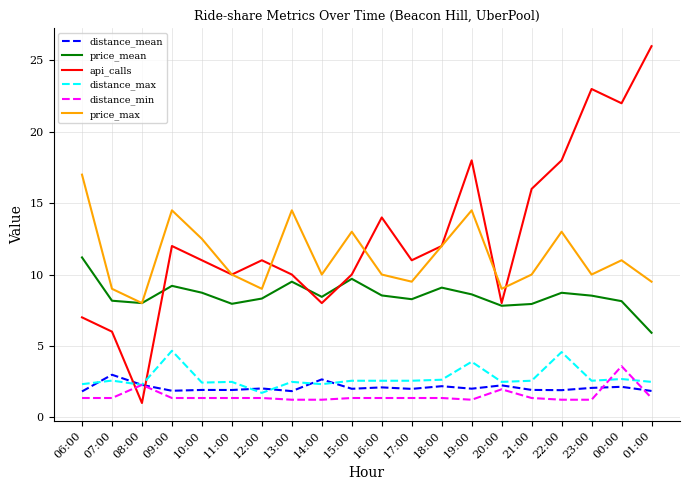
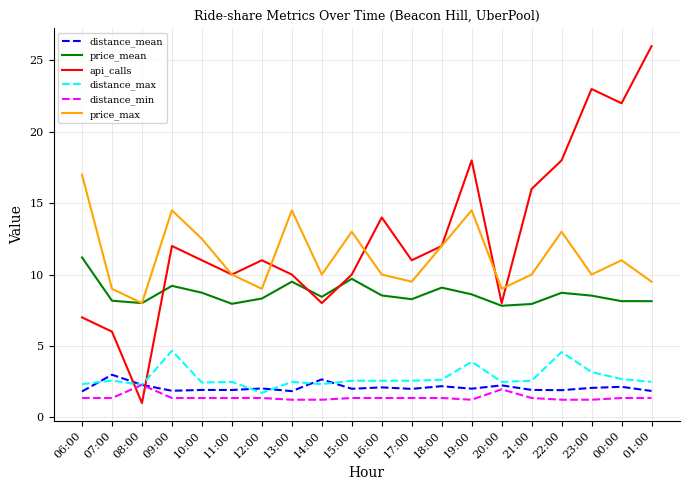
  {
    "distance_mean": {
      "06:00": 1.8,
      "07:00": 3.0,
      "09:00": 1.9,
      "10:00": 1.9,
      "11:00": 1.9,
      "12:00": 2.0,
      "13:00": 1.8,
      "14:00": 2.7,
      "15:00": 2.0,
      "16:00": 2.1,
      "17:00": 2.0,
      "18:00": 2.2,
      "19:00": 2.0,
      "20:00": 2.2,
      "21:00": 1.9,
      "22:00": 1.9,
      "23:00": 2.1,
      "00:00": 2.1,
      "01:00": 1.8
    },
    "price_mean": {
      "06:00": 11.2,
      "07:00": 8.2,
      "09:00": 9.2,
      "10:00": 8.7,
      "11:00": 8.0,
      "12:00": 8.3,
      "13:00": 9.5,
      "14:00": 8.4,
      "15:00": 9.7,
      "16:00": 8.5,
      "17:00": 8.3,
      "18:00": 9.1,
      "19:00": 8.6,
      "20:00": 7.8,
      "21:00": 7.9,
      "22:00": 8.7,
      "23:00": 8.5,
      "00:00": 8.1,
-     "01:00": 5.9
+     "01:00": 8.1
    },
    "api_calls": {
      "06:00": 7.0,
      "07:00": 6.0,
      "08:00": 1.0,
      "09:00": 12.0,
      "10:00": 11.0,
      "12:00": 11.0,
      "13:00": 10.0,
      "14:00": 8.0,
      "15:00": 10.0,
      "16:00": 14.0,
      "17:00": 11.0,
      "19:00": 18.0,
      "20:00": 8.0,
      "21:00": 16.0,
      "22:00": 18.0,
      "23:00": 23.0,
      "00:00": 22.0,
      "01:00": 26.0
    },
    "distance_max": {
      "06:00": 2.3,
      "07:00": 2.6,
      "09:00": 4.7,
      "10:00": 2.4,
      "11:00": 2.5,
      "12:00": 1.7,
      "13:00": 2.5,
      "14:00": 2.3,
      "15:00": 2.6,
      "16:00": 2.6,
      "17:00": 2.6,
      "18:00": 2.6,
      "19:00": 3.9,
      "20:00": 2.5,
      "21:00": 2.6,
      "22:00": 4.6,
-     "23:00": 2.6,
+     "23:00": 3.2,
      "00:00": 2.7,
      "01:00": 2.5
    },
    "distance_min": {
      "06:00": 1.4,
      "07:00": 1.4,
      "09:00": 1.4,
      "10:00": 1.4,
      "11:00": 1.4,
      "12:00": 1.4,
      "13:00": 1.2,
      "14:00": 1.2,
      "15:00": 1.4,
      "16:00": 1.4,
      "17:00": 1.4,
      "18:00": 1.4,
      "19:00": 1.2,
      "20:00": 2.0,
      "21:00": 1.4,
      "22:00": 1.2,
      "23:00": 1.2,
-     "00:00": 3.6,
+     "00:00": 1.4,
      "01:00": 1.4
    },
    "price_max": {
      "06:00": 17.0,
      "07:00": 9.0,
      "09:00": 14.5,
      "10:00": 12.5,
      "12:00": 9.0,
      "13:00": 14.5,
      "14:00": 10.0,
      "15:00": 13.0,
      "16:00": 10.0,
      "17:00": 9.5,
      "19:00": 14.5,
      "20:00": 9.0,
      "21:00": 10.0,
      "22:00": 13.0,
      "23:00": 10.0,
      "00:00": 11.0,
      "01:00": 9.5
    }
  }
